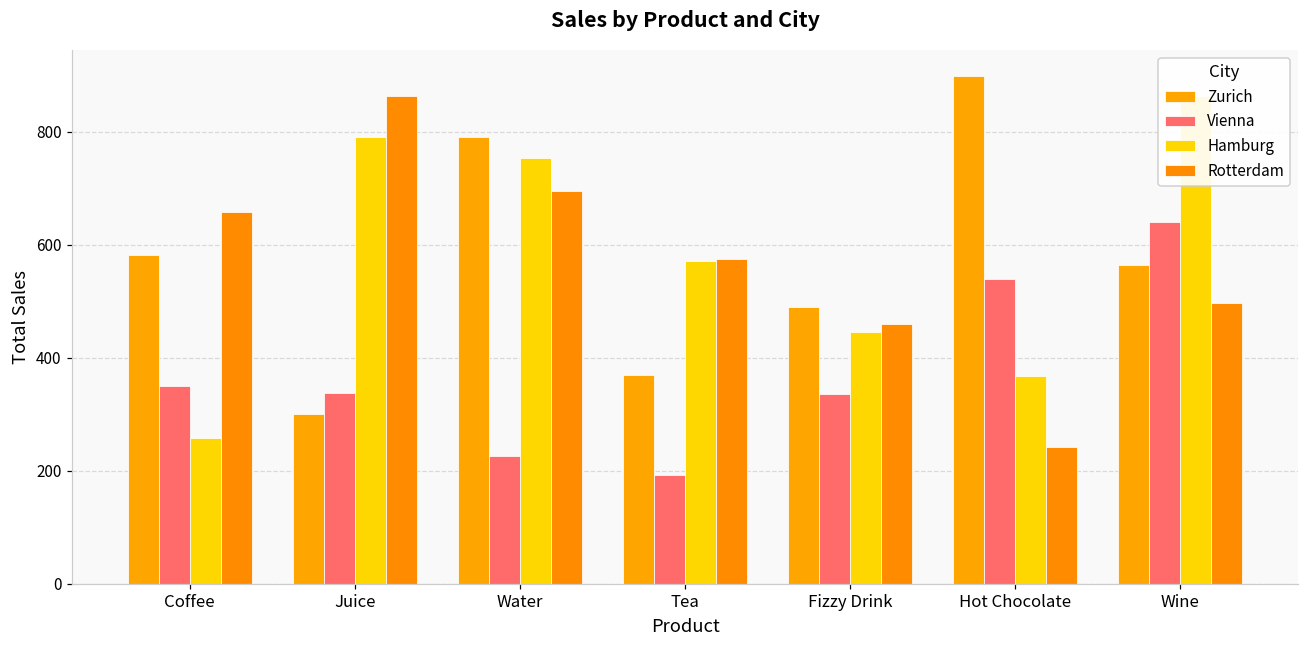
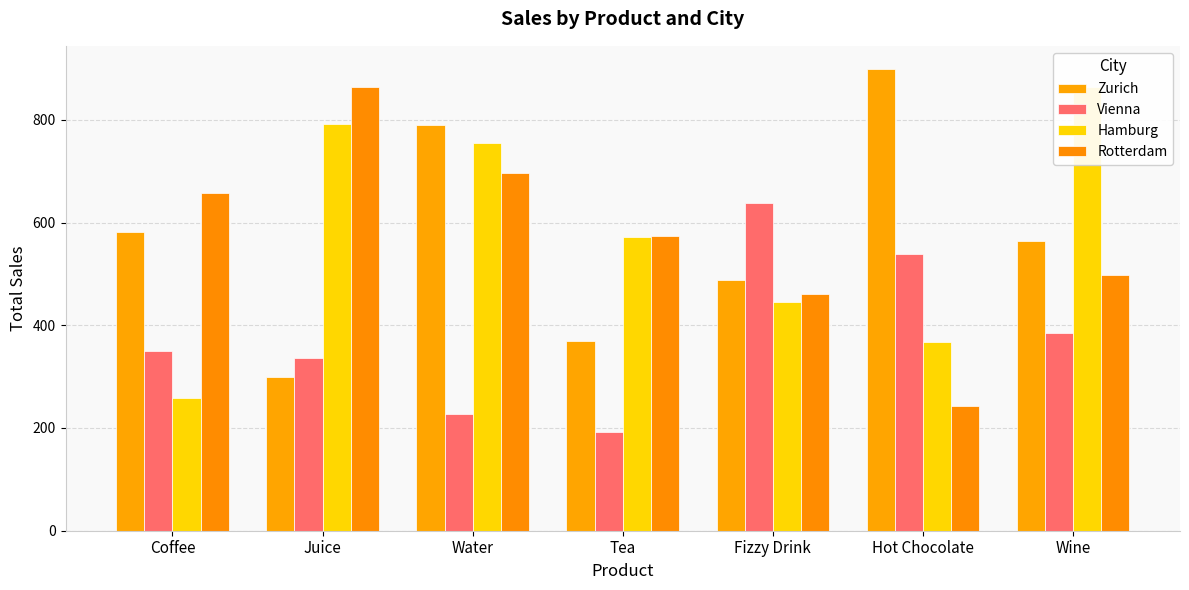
  {
    "Vienna": {
      "Coffee": 350,
      "Juice": 340,
      "Water": 230,
      "Tea": 190,
-     "Fizzy Drink": 340,
+     "Fizzy Drink": 640,
      "Hot Chocolate": 540,
-     "Wine": 640
+     "Wine": 380
    }
  }
